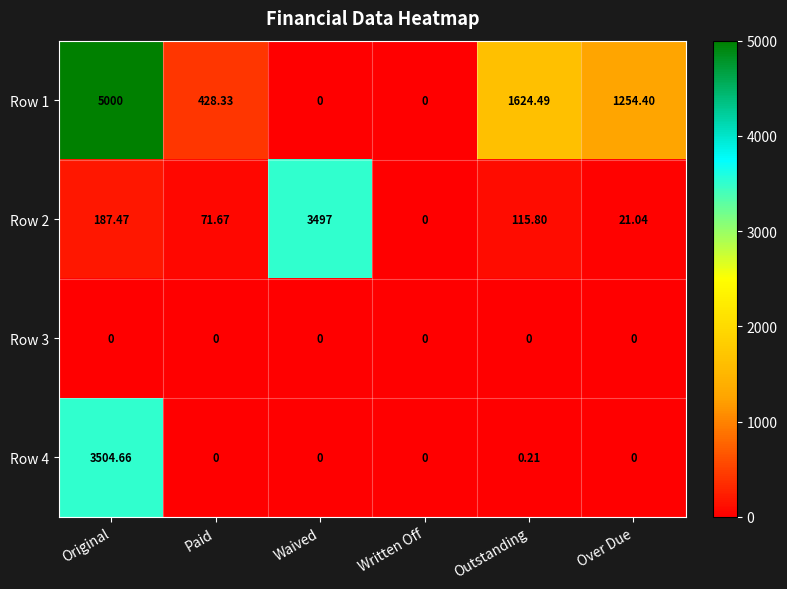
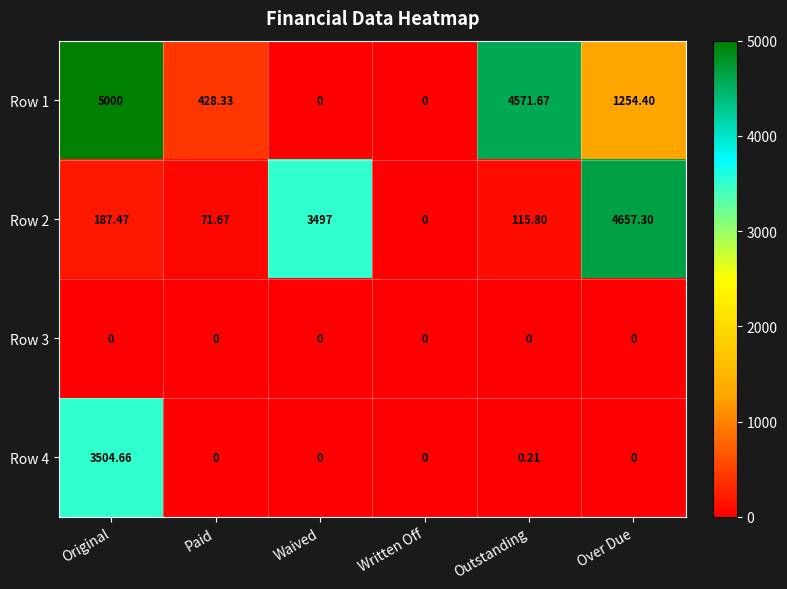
  {
    "Row 1": {
      "Original": 5000,
      "Paid": 428.33,
      "Waived": 0,
      "Written Off": 0,
-     "Outstanding": 1624.49,
+     "Outstanding": 4571.67,
      "Over Due": 1254.40
    },
    "Row 2": {
      "Original": 187.47,
      "Paid": 71.67,
      "Waived": 3497,
      "Written Off": 0,
      "Outstanding": 115.80,
-     "Over Due": 21.04
+     "Over Due": 4657.30
    },
    "Row 3": {
      "Original": 0,
      "Paid": 0,
      "Waived": 0,
      "Written Off": 0,
      "Outstanding": 0,
      "Over Due": 0
    },
    "Row 4": {
      "Original": 3504.66,
      "Paid": 0,
      "Waived": 0,
      "Written Off": 0,
      "Outstanding": 0.21,
      "Over Due": 0
    }
  }
